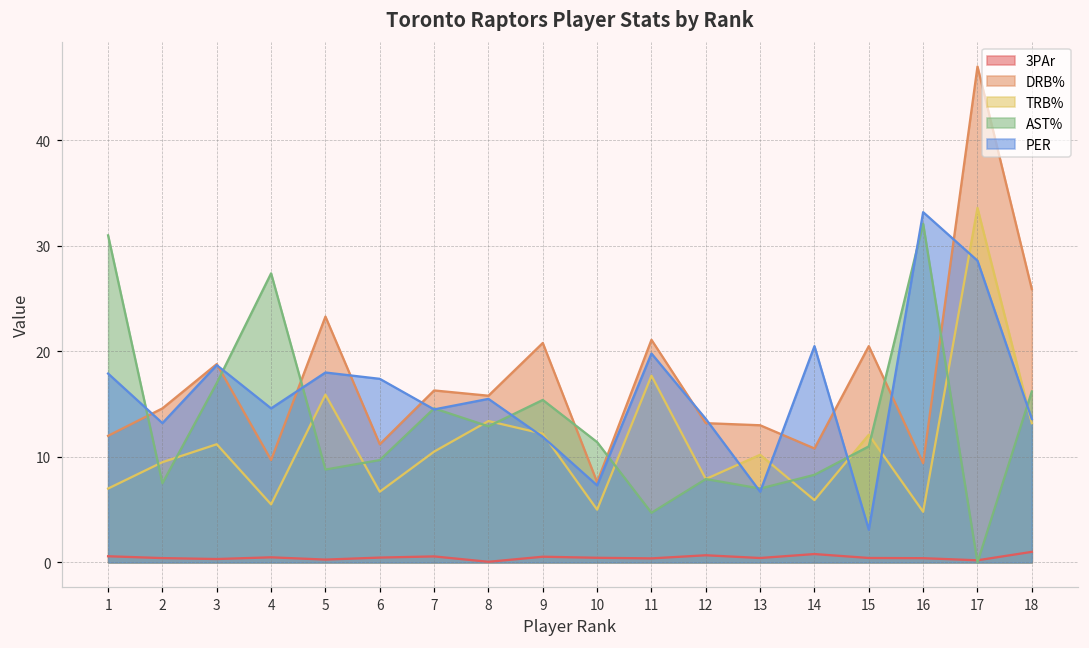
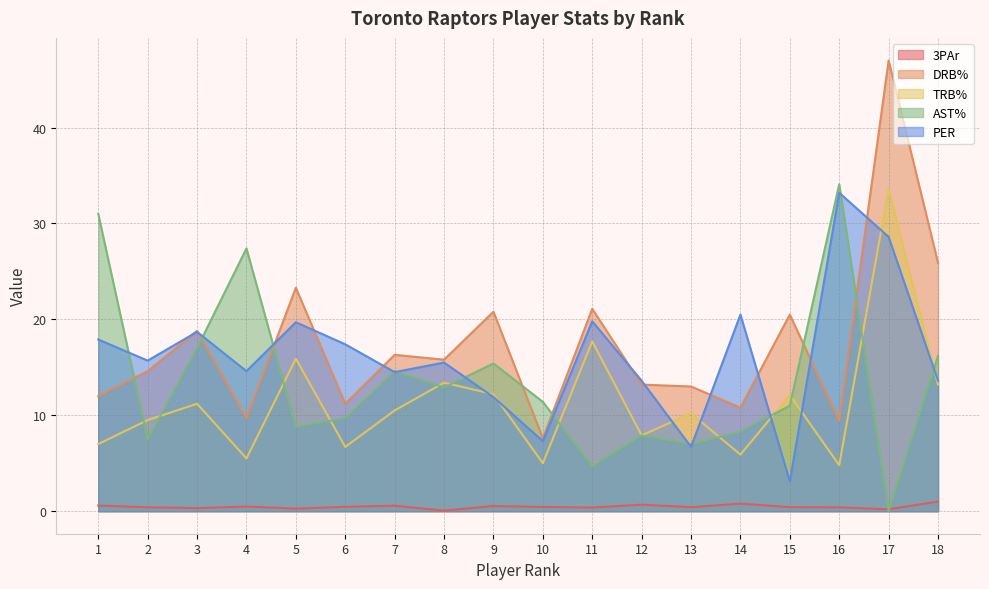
  {
    "AST%": {
      "1": 31,
      "2": 8,
      "3": 17,
      "4": 27,
      "5": 9,
      "6": 10,
      "8": 13,
      "9": 15,
      "10": 11,
      "11": 5,
      "13": 7,
      "14": 8,
      "15": 11,
-     "16": 32,
+     "16": 34,
      "18": 16
    },
    "PER": {
      "1": 18,
-     "2": 13,
+     "2": 16,
      "4": 15,
-     "5": 18,
+     "5": 20,
      "6": 17,
      "8": 16,
      "9": 12,
      "10": 7,
      "11": 20,
      "12": 14,
      "13": 7,
      "14": 21,
      "15": 3,
      "16": 33,
      "17": 29,
      "18": 14
    }
  }
